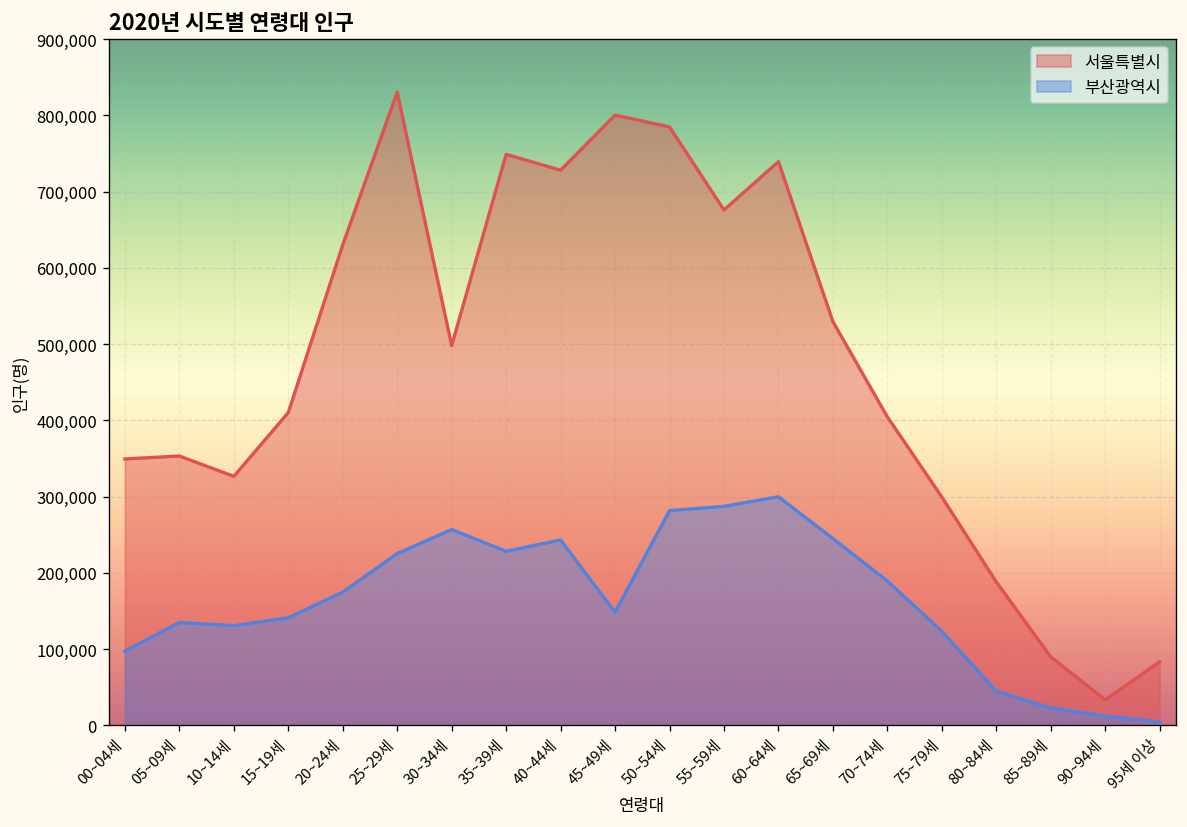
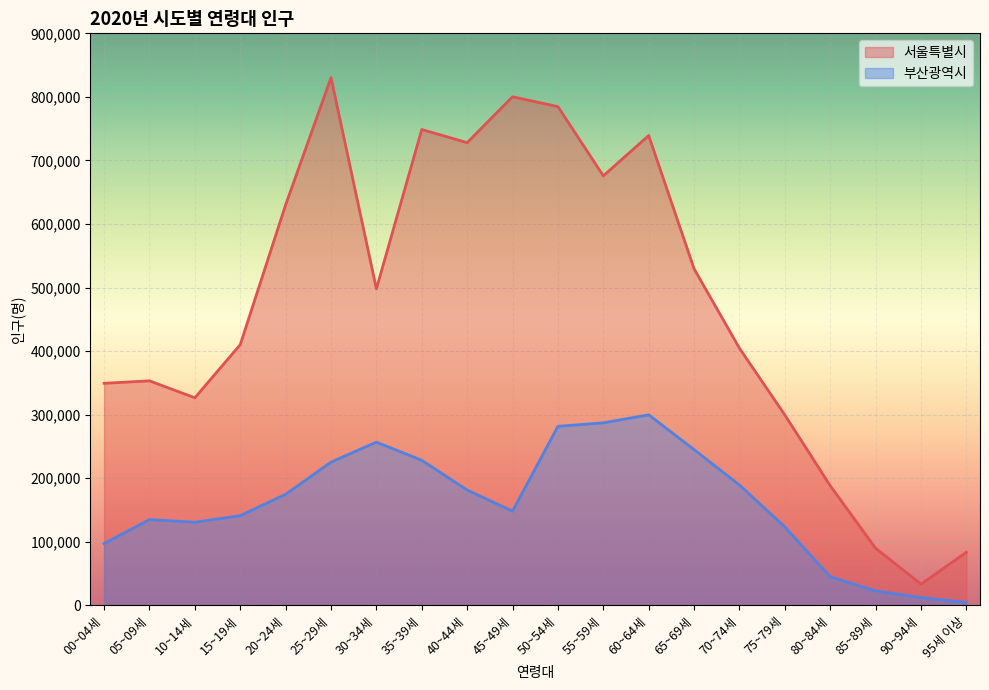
  {
    "서울특별시": {
      "00~04세": "350,000",
      "05~09세": "350,000",
      "10~14세": "330,000",
      "15~19세": "410,000",
      "20~24세": "630,000",
      "25~29세": "830,000",
      "30~34세": "500,000",
      "35~39세": "750,000",
      "40~44세": "730,000",
      "45~49세": "800,000",
      "50~54세": "780,000",
      "55~59세": "680,000",
      "60~64세": "740,000",
      "65~69세": "530,000",
      "70~74세": "400,000",
      "75~79세": "300,000",
      "80~84세": "190,000",
      "85~89세": "90,000",
      "90~94세": "30,000",
      "95세 이상": "80,000"
    },
    "부산광역시": {
      "00~04세": "100,000",
      "05~09세": "130,000",
      "10~14세": "130,000",
      "15~19세": "140,000",
      "20~24세": "170,000",
      "25~29세": "230,000",
      "30~34세": "260,000",
      "35~39세": "230,000",
-     "40~44세": "240,000",
+     "40~44세": "180,000",
      "45~49세": "150,000",
      "50~54세": "280,000",
      "55~59세": "290,000",
      "60~64세": "300,000",
      "65~69세": "250,000",
      "70~74세": "190,000",
      "75~79세": "120,000",
      "80~84세": "40,000",
      "85~89세": "20,000",
      "90~94세": "10,000",
      "95세 이상": "0"
    }
  }
